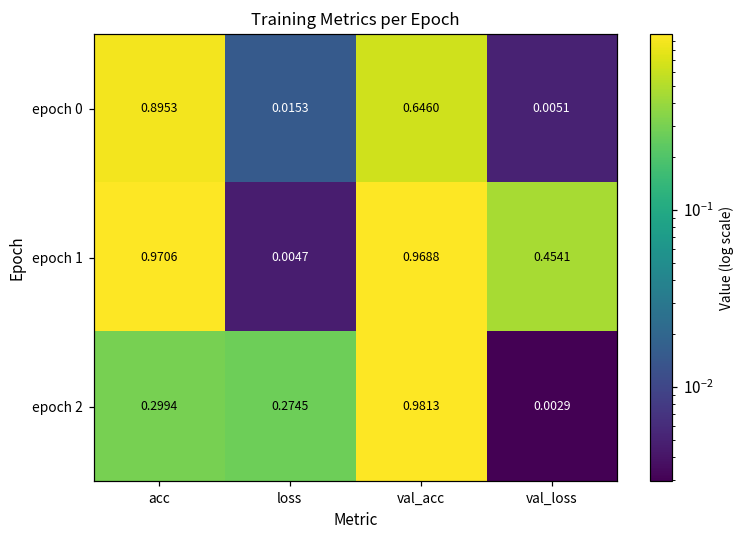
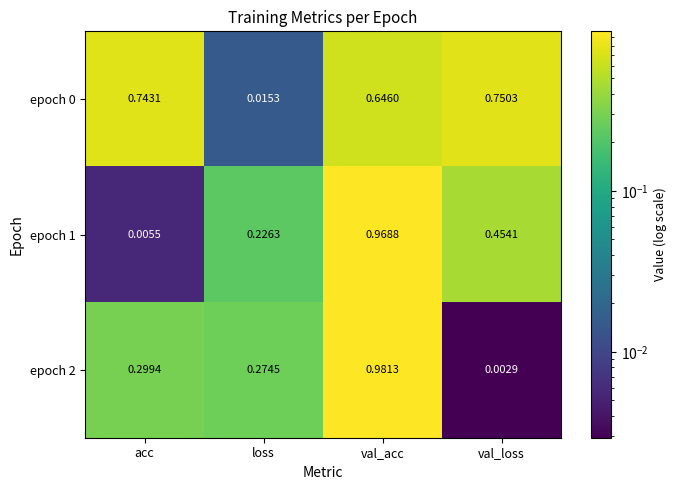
  {
    "epoch 0": {
-     "acc": 0.8953,
+     "acc": 0.7431,
      "loss": 0.0153,
      "val_acc": 0.6460,
-     "val_loss": 0.0051
+     "val_loss": 0.7503
    },
    "epoch 1": {
-     "acc": 0.9706,
-     "loss": 0.0047,
+     "acc": 0.0055,
+     "loss": 0.2263,
      "val_acc": 0.9688,
      "val_loss": 0.4541
    },
    "epoch 2": {
      "acc": 0.2994,
      "loss": 0.2745,
      "val_acc": 0.9813,
      "val_loss": 0.0029
    }
  }
